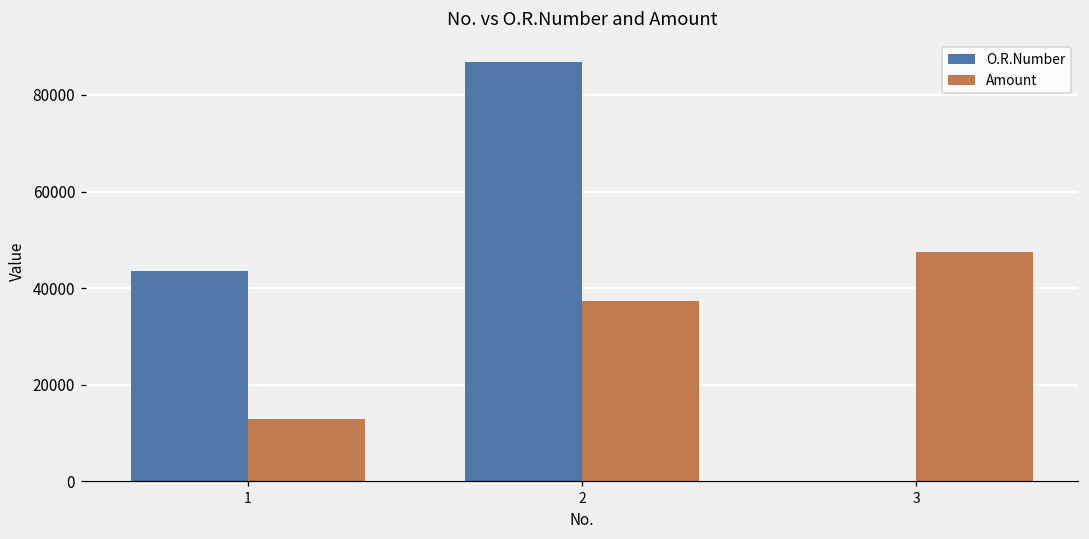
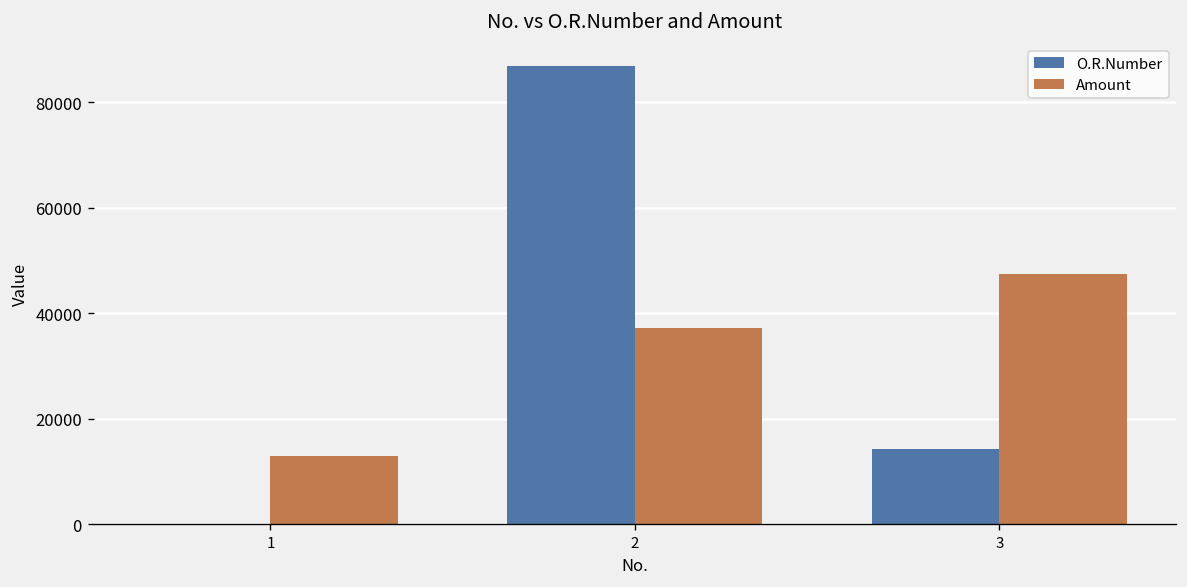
  {
    "O.R.Number": {
-     "1": 44000,
+     "1": 0,
      "2": 87000,
-     "3": 0
+     "3": 14000
    },
    "Amount": {
      "1": 13000,
      "2": 37000,
      "3": 47000
    }
  }
